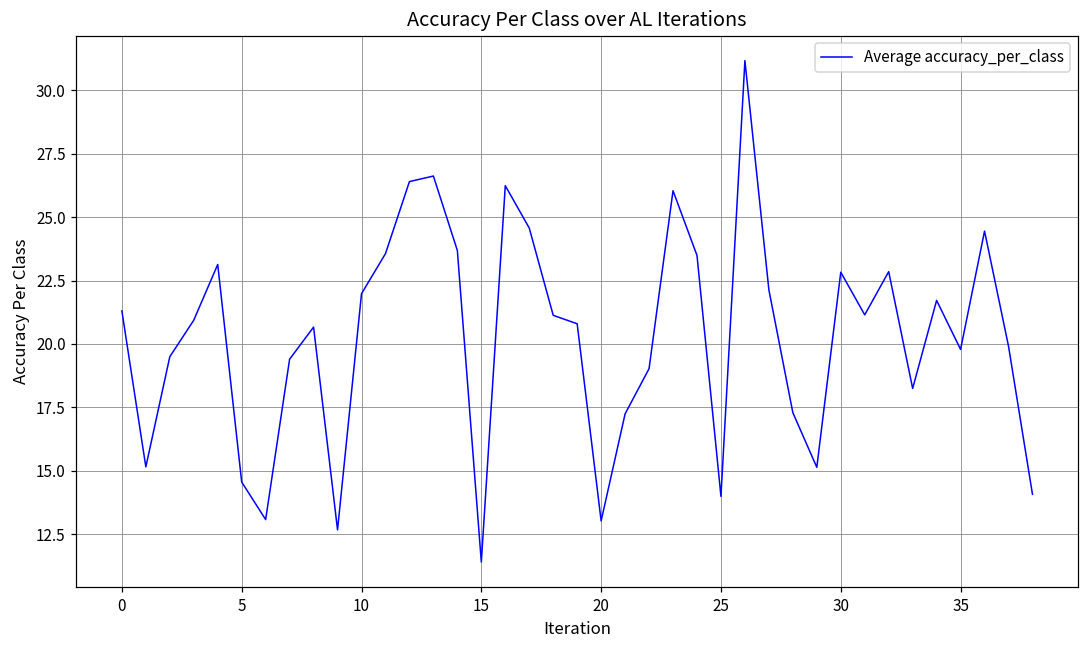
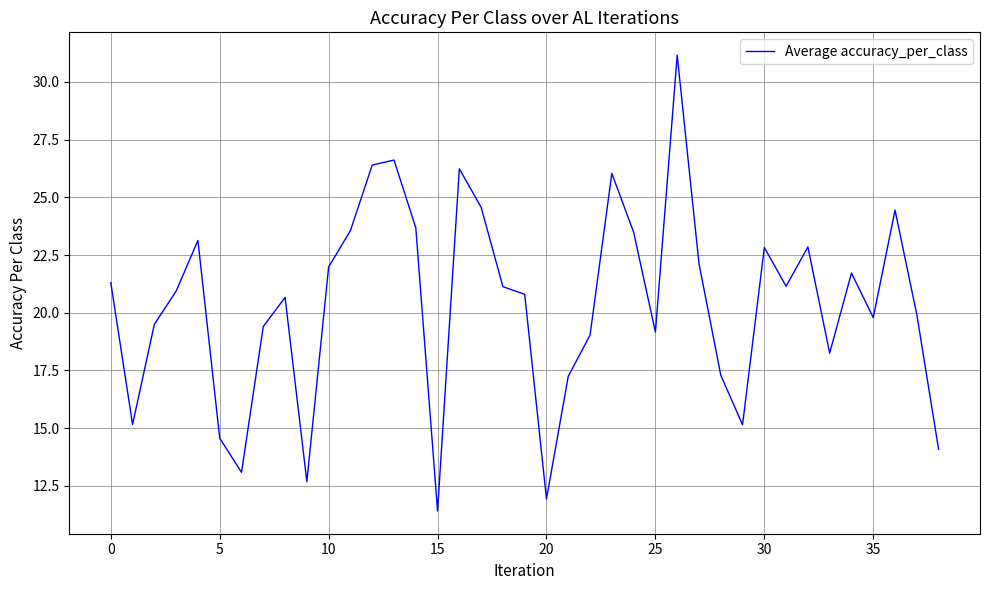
  {
    "0": 21.3,
    "5": 14.6,
    "10": 22.0,
    "15": 11.4,
-   "20": 13.0,
-   "25": 14.0,
+   "20": 11.9,
+   "25": 19.2,
    "30": 22.8,
    "35": 19.8
  }
